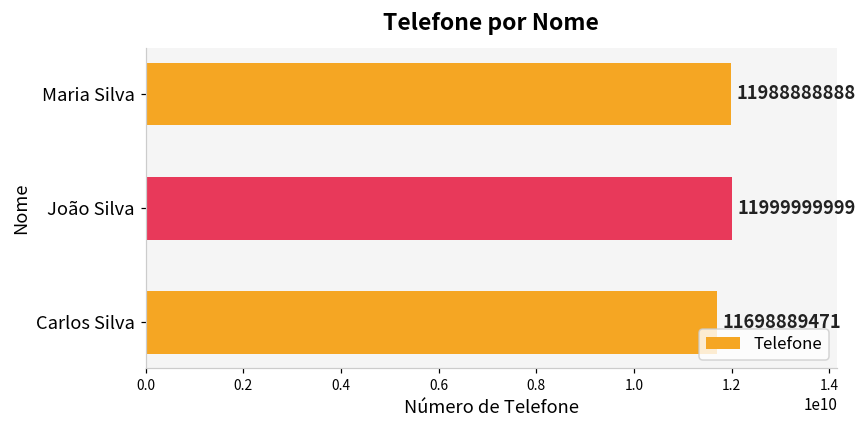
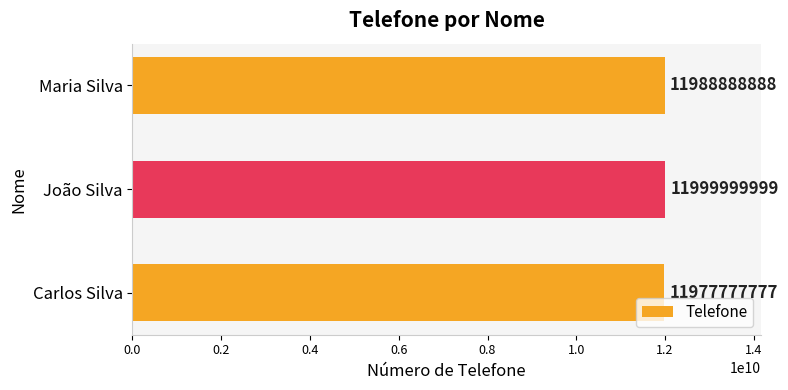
  {
    "Maria Silva": 11988888888,
    "João Silva": 11999999999,
-   "Carlos Silva": 11698889471
+   "Carlos Silva": 11977777777
  }
